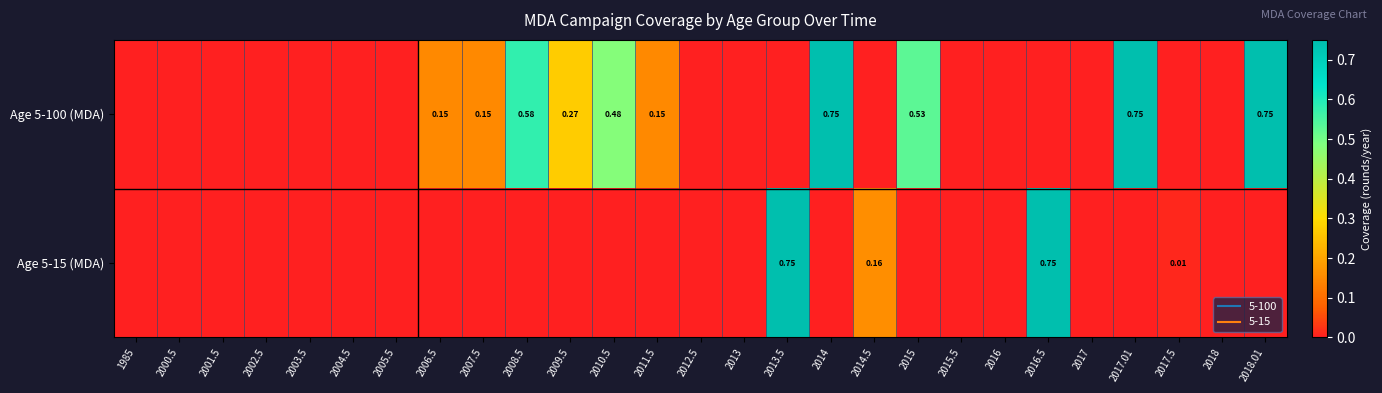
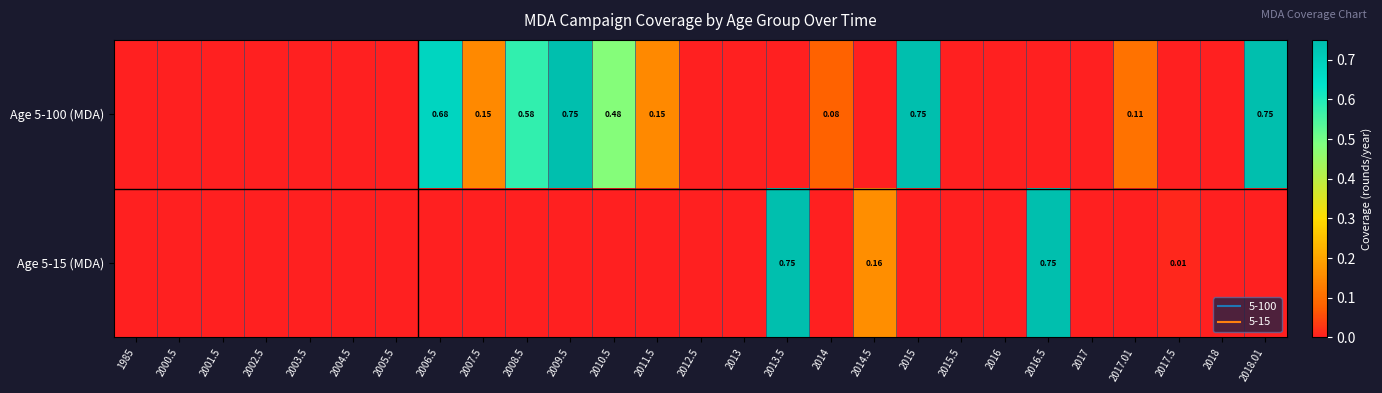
  {
    "Age 5-100 (MDA)": {
-     "2006.5": 0.15,
+     "2006.5": 0.68,
      "2007.5": 0.15,
      "2008.5": 0.58,
-     "2009.5": 0.27,
+     "2009.5": 0.75,
      "2010.5": 0.48,
      "2011.5": 0.15,
-     "2014": 0.75,
-     "2015": 0.53,
-     "2017.01": 0.75,
+     "2014": 0.08,
+     "2015": 0.75,
+     "2017.01": 0.11,
      "2018.01": 0.75
    },
    "Age 5-15 (MDA)": {
      "2013.5": 0.75,
      "2014.5": 0.16,
      "2016.5": 0.75,
      "2017.5": 0.01
    }
  }
